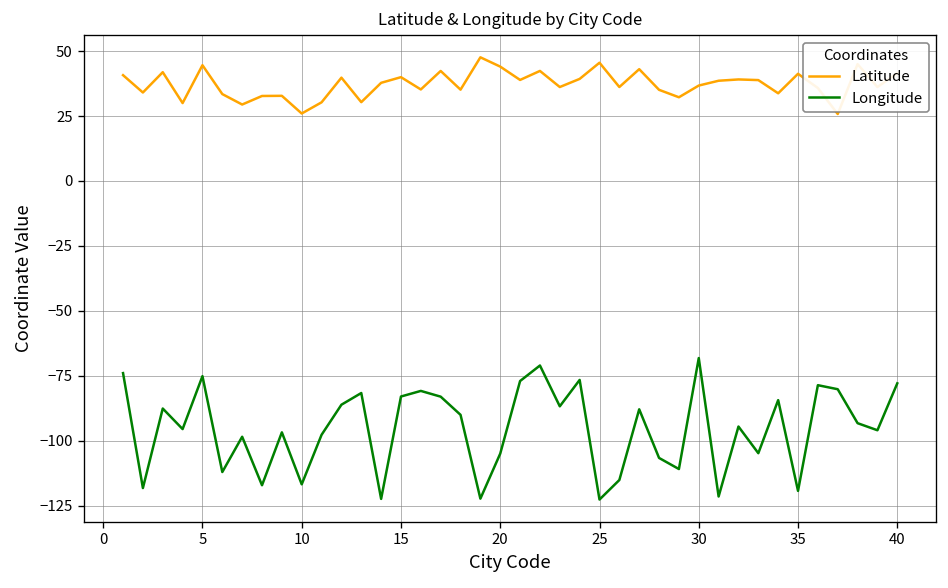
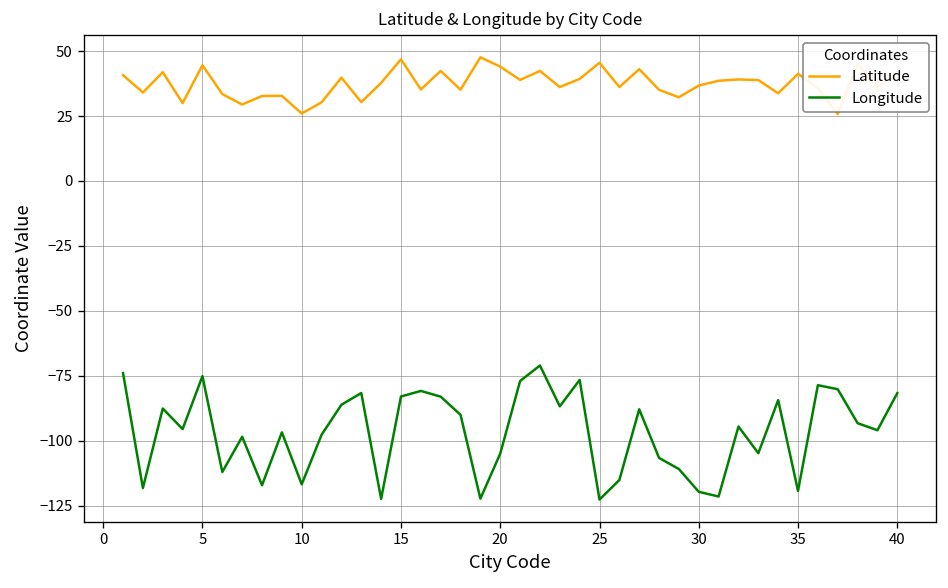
  {
    "Latitude": {
      "5": 45,
      "10": 26,
-     "15": 40,
+     "15": 47,
      "20": 44,
      "25": 46,
      "30": 37,
      "35": 41
    },
    "Longitude": {
      "5": -75,
      "10": -117,
      "15": -83,
      "20": -105,
      "25": -123,
-     "30": -68,
+     "30": -120,
      "35": -119,
-     "40": -78
+     "40": -82
    }
  }
